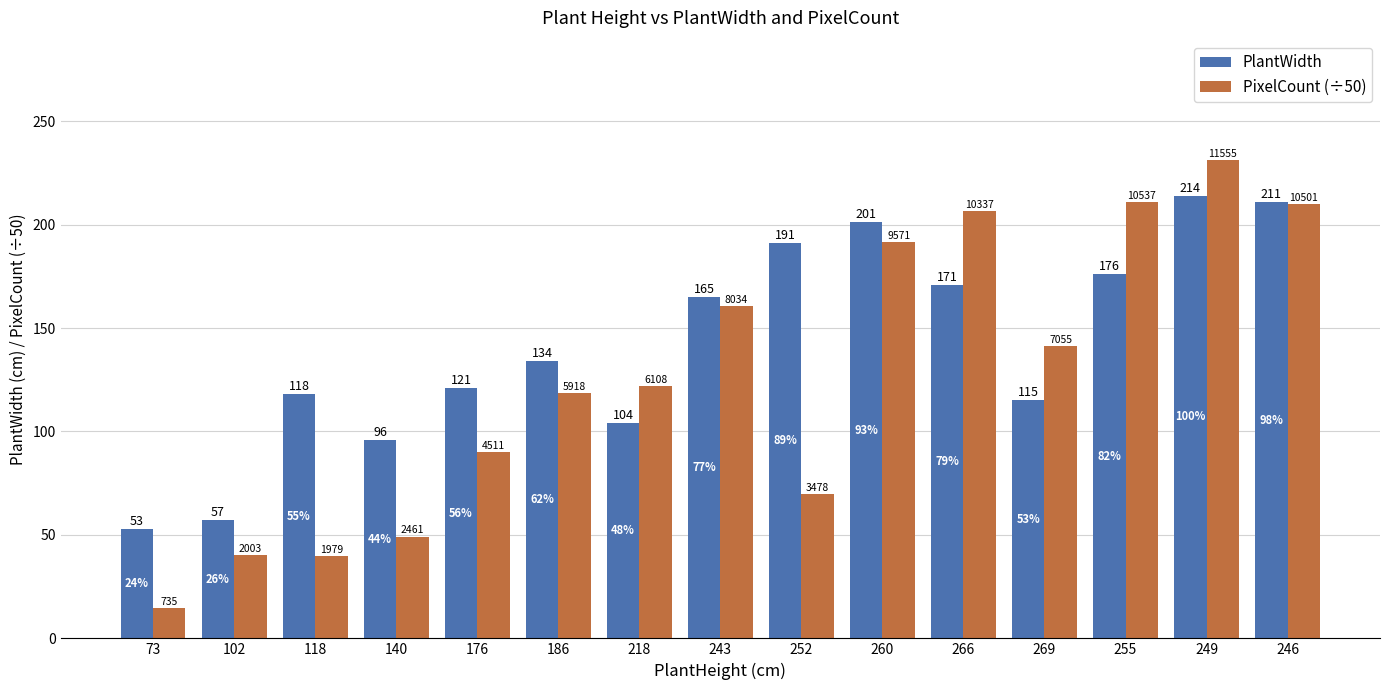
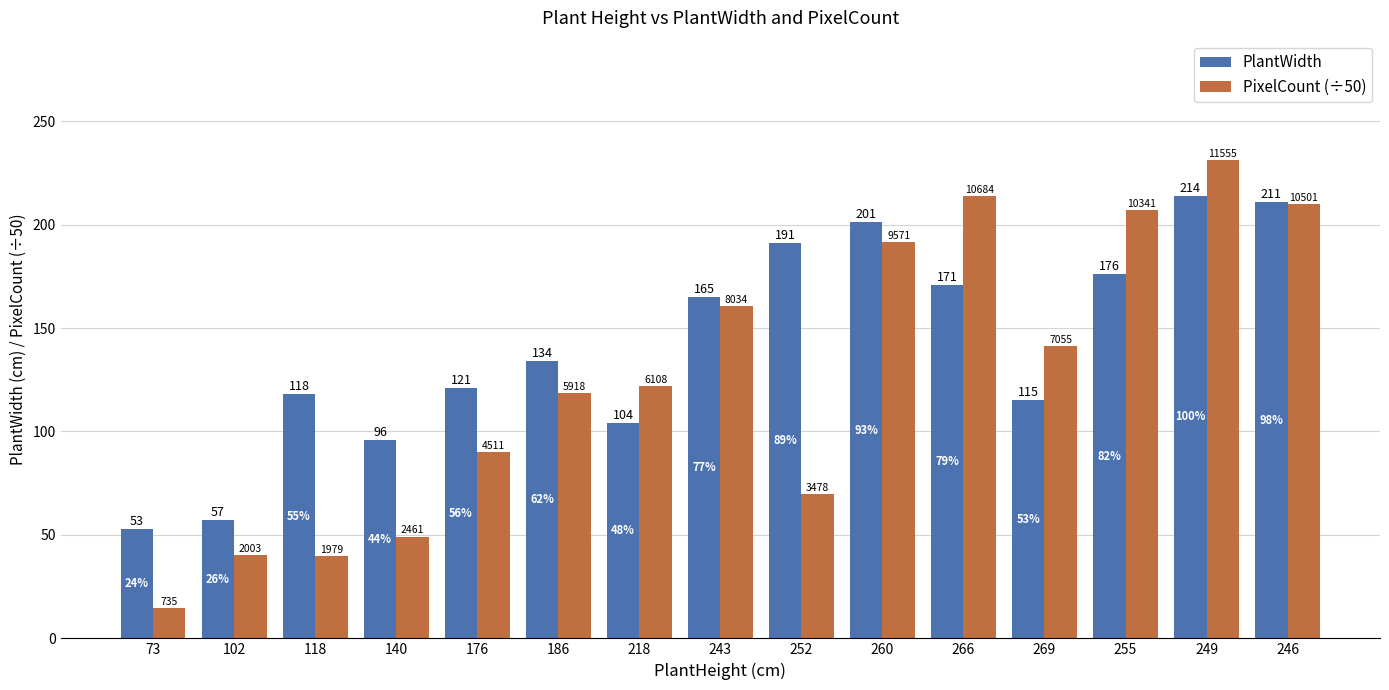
  {
    "PlantWidth": {
      "73": 53,
      "102": 57,
      "118": 118,
      "140": 96,
      "176": 121,
      "186": 134,
      "218": 104,
      "243": 165,
      "252": 191,
      "260": 201,
      "266": 171,
      "269": 115,
      "255": 176,
      "249": 214,
      "246": 211
    },
    "PixelCount (÷50)": {
-     "266": 10337,
-     "255": 10537
+     "266": 10684,
+     "255": 10341
    }
  }
